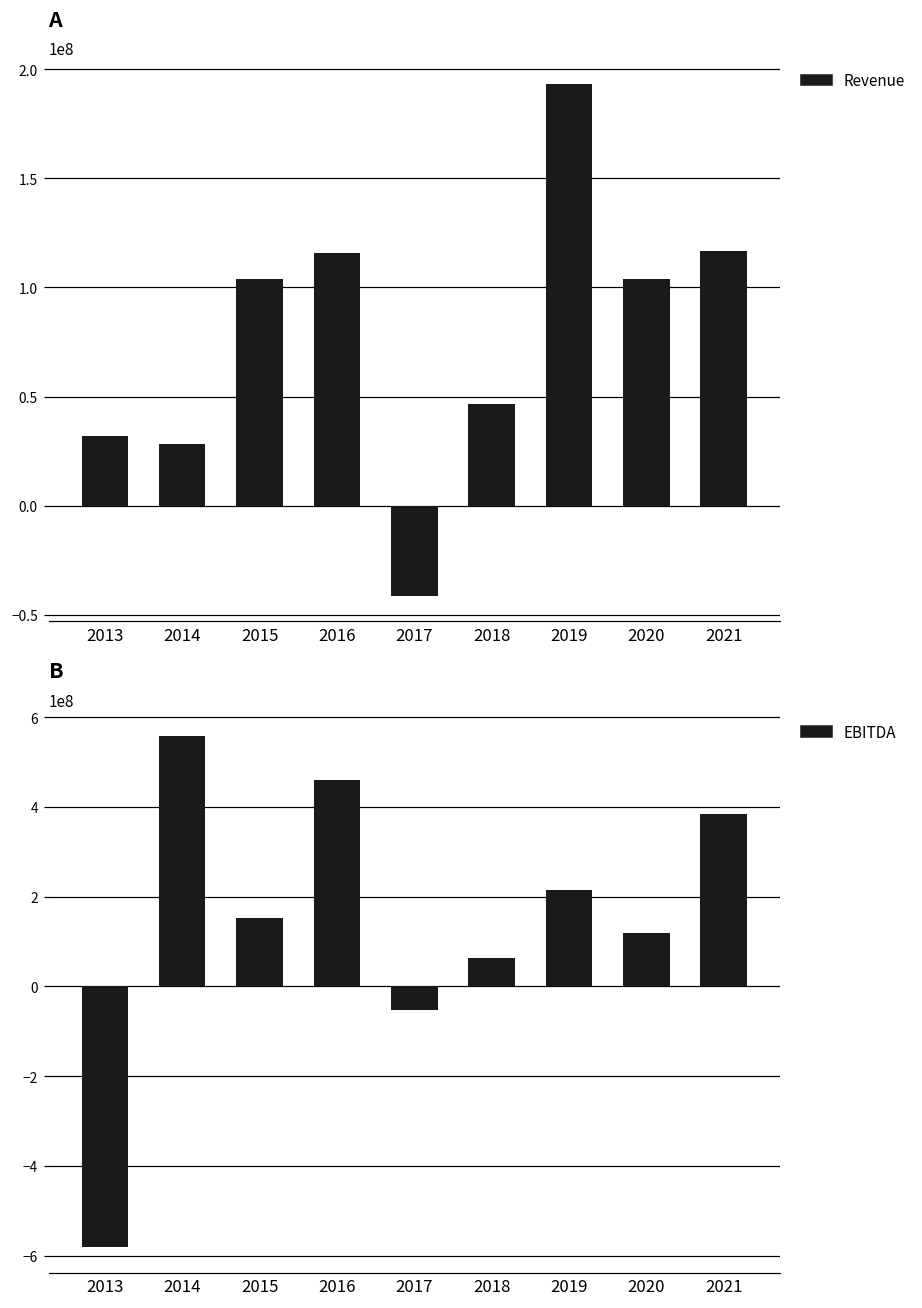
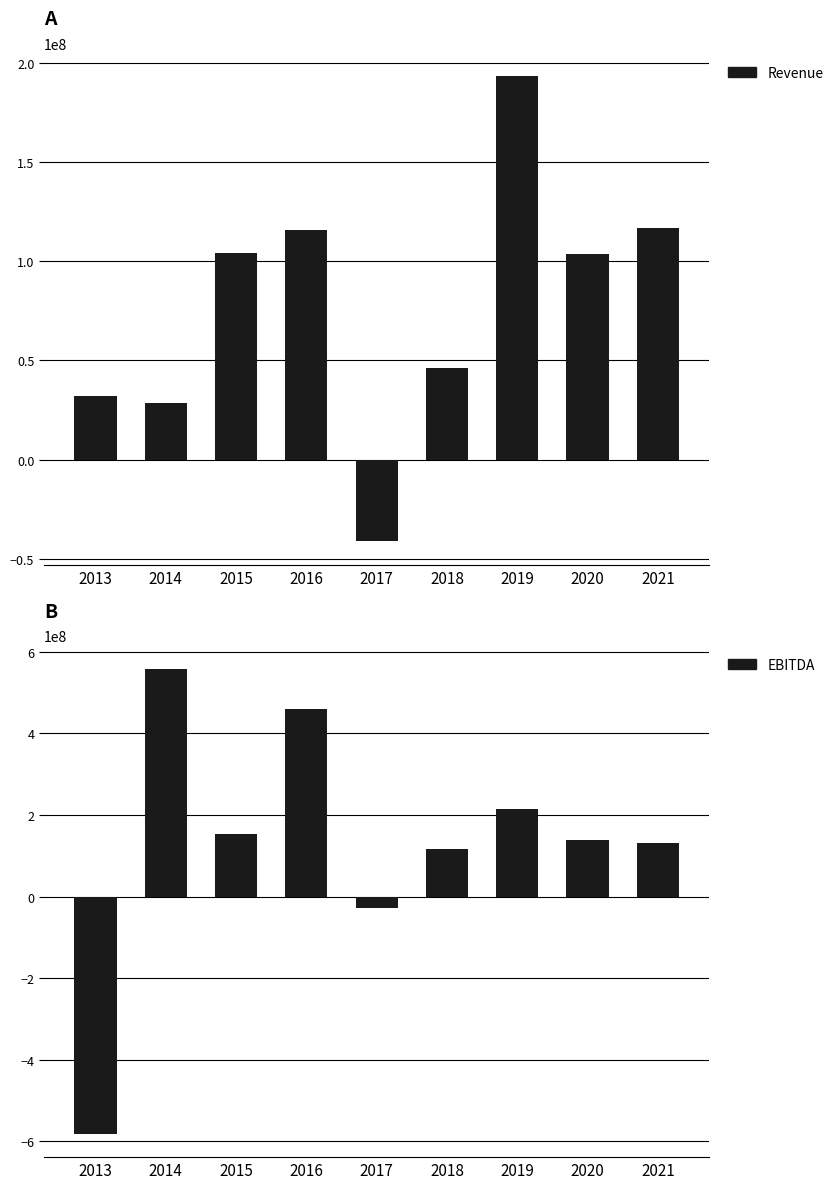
  {
    "A": {
      "2013": 32000000,
      "2014": 28000000,
      "2015": 104000000,
      "2016": 116000000,
      "2017": -41000000,
      "2018": 46000000,
      "2019": 193000000,
      "2020": 104000000,
      "2021": 117000000
    },
    "B": {
      "2013": -580000000,
      "2014": 560000000,
      "2015": 150000000,
      "2016": 460000000,
-     "2017": -50000000,
-     "2018": 60000000,
+     "2017": -30000000,
+     "2018": 120000000,
      "2019": 220000000,
-     "2020": 120000000,
-     "2021": 380000000
+     "2020": 140000000,
+     "2021": 130000000
    }
  }
